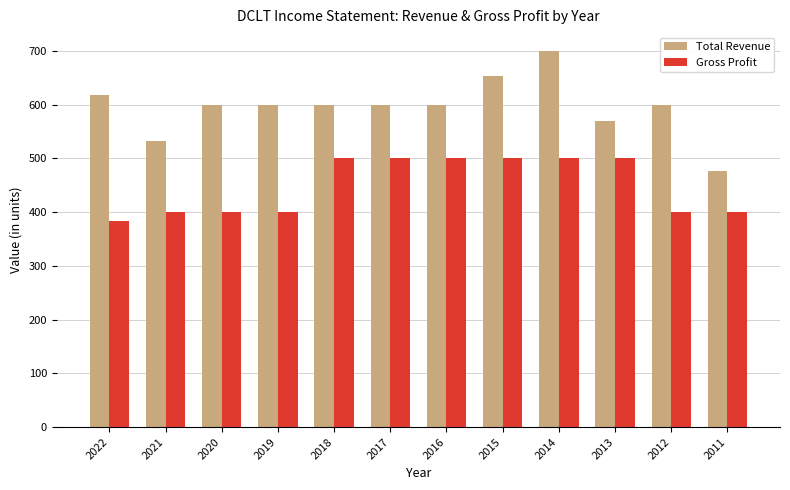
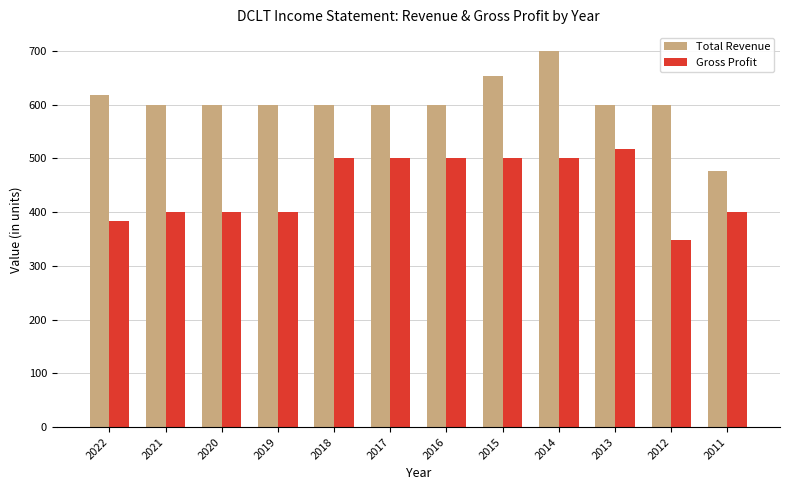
  {
    "Total Revenue": {
      "2022": 620,
-     "2021": 530,
+     "2021": 600,
      "2020": 600,
      "2019": 600,
      "2018": 600,
      "2017": 600,
      "2016": 600,
      "2015": 650,
      "2014": 700,
-     "2013": 570,
+     "2013": 600,
      "2012": 600,
      "2011": 480
    },
    "Gross Profit": {
      "2022": 380,
      "2021": 400,
      "2020": 400,
      "2019": 400,
      "2018": 500,
      "2017": 500,
      "2016": 500,
      "2015": 500,
      "2014": 500,
-     "2013": 500,
-     "2012": 400,
+     "2013": 520,
+     "2012": 350,
      "2011": 400
    }
  }
